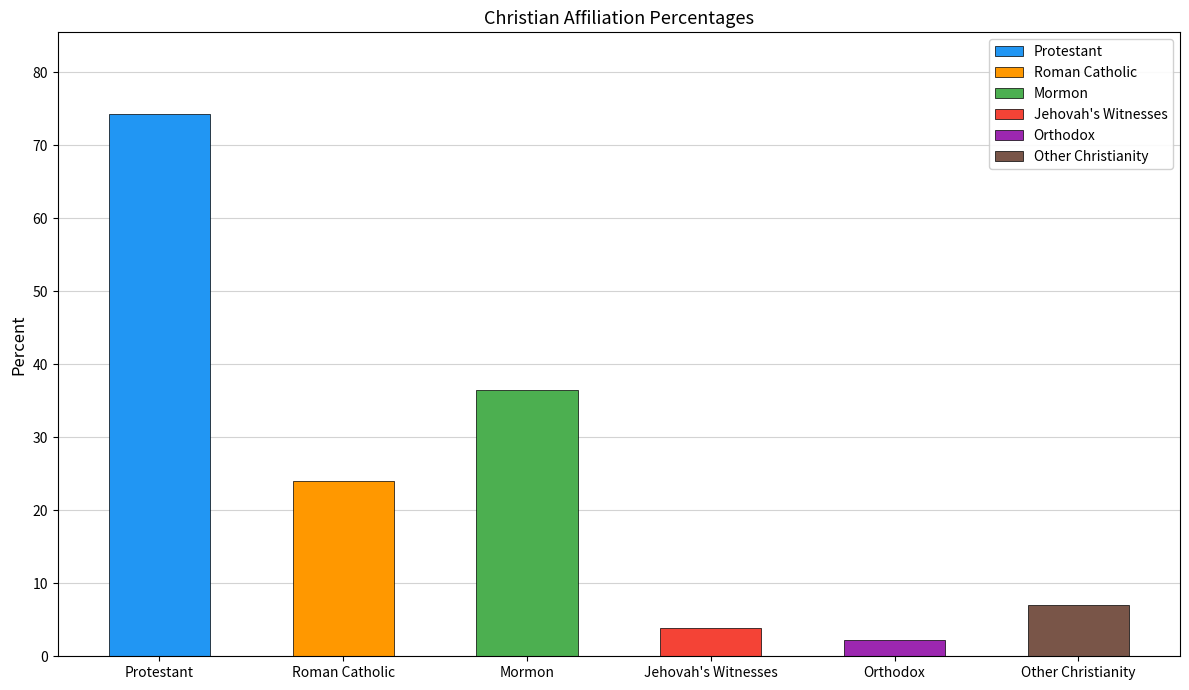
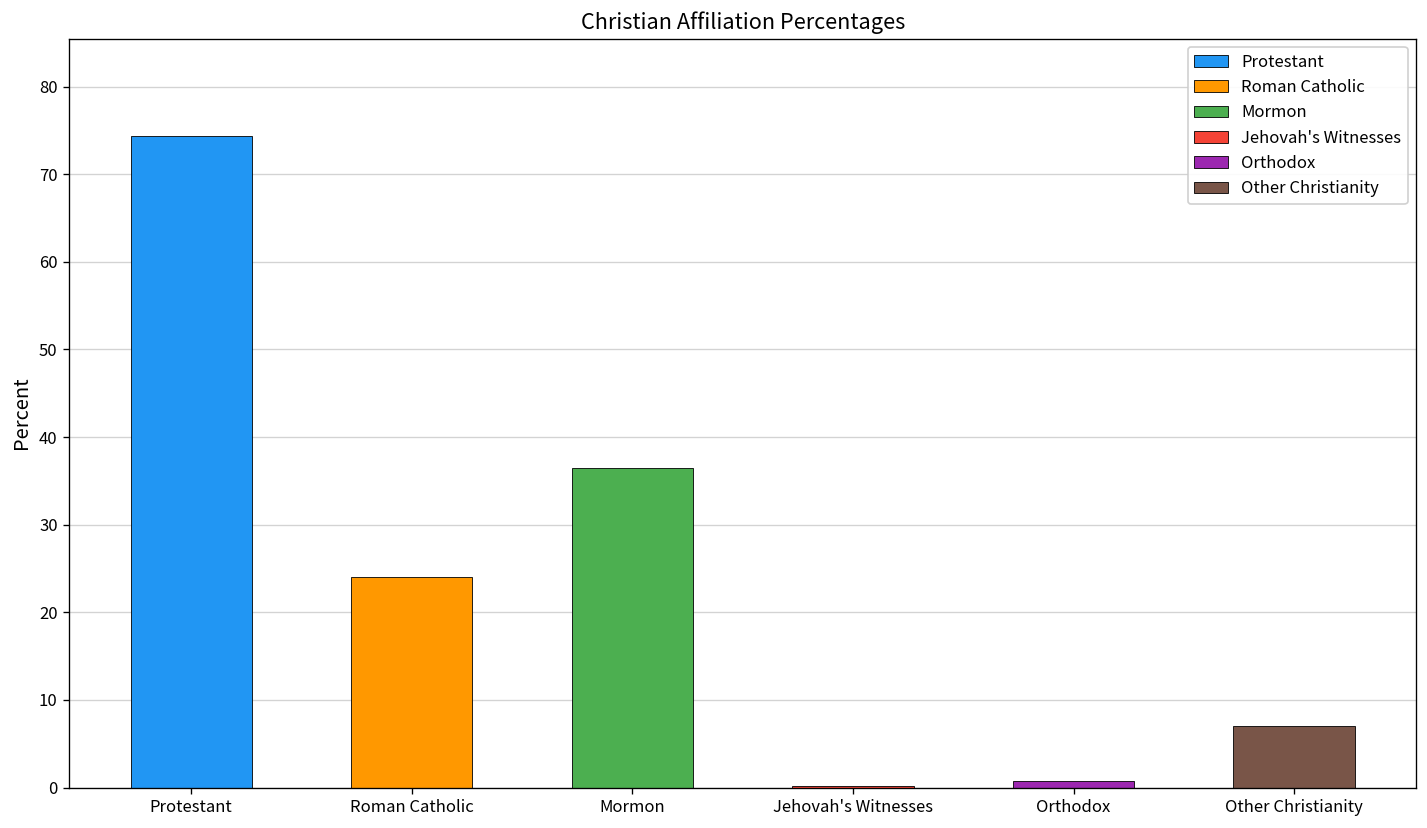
  {
    "Protestant": 74,
    "Roman Catholic": 24,
    "Mormon": 37,
-   "Jehovah's Witnesses": 4,
-   "Orthodox": 2,
+   "Jehovah's Witnesses": 0,
+   "Orthodox": 1,
    "Other Christianity": 7
  }
